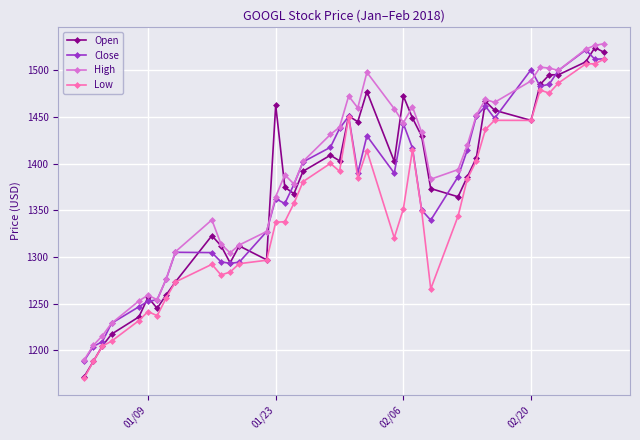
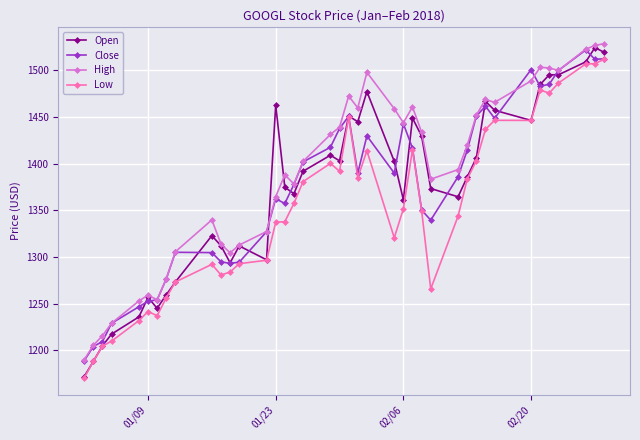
  {
    "Open": {
      "01/23": 1460,
-     "02/06": 1470
+     "02/06": 1360
    },
    "Close": {
      "01/09": 1250,
      "02/20": 1500
    }
  }
